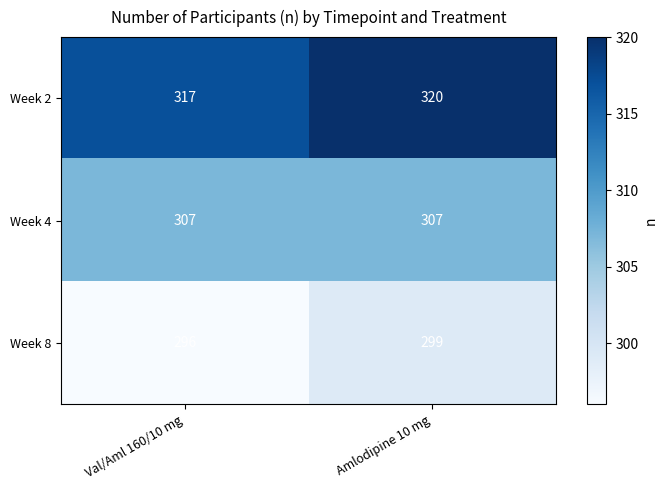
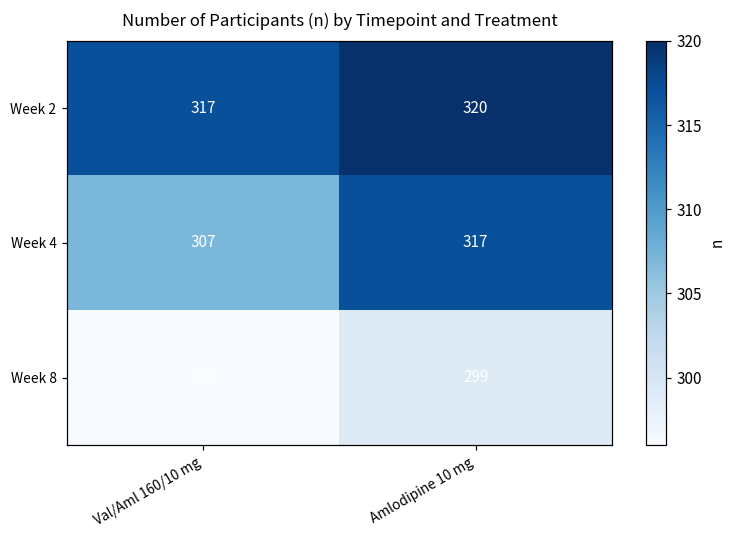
  {
    "Week 2": {
      "Val/Aml 160/10 mg": 317,
      "Amlodipine 10 mg": 320
    },
    "Week 4": {
      "Val/Aml 160/10 mg": 307,
-     "Amlodipine 10 mg": 307
+     "Amlodipine 10 mg": 317
    }
  }
